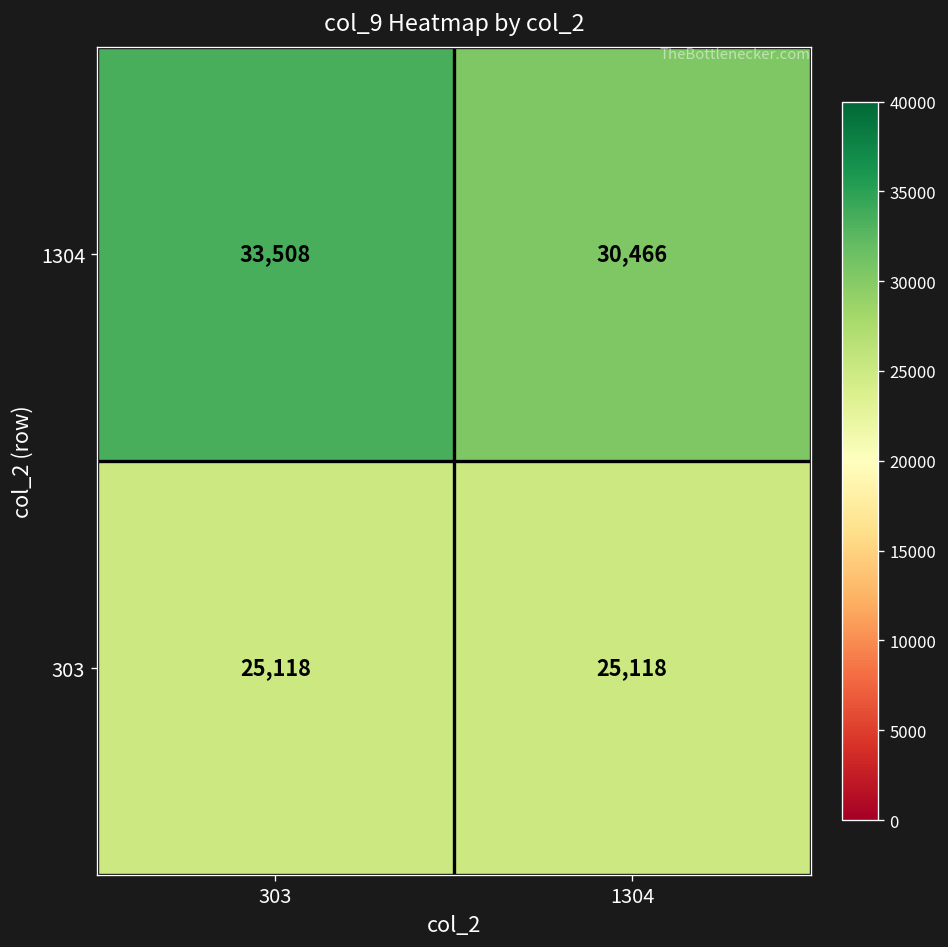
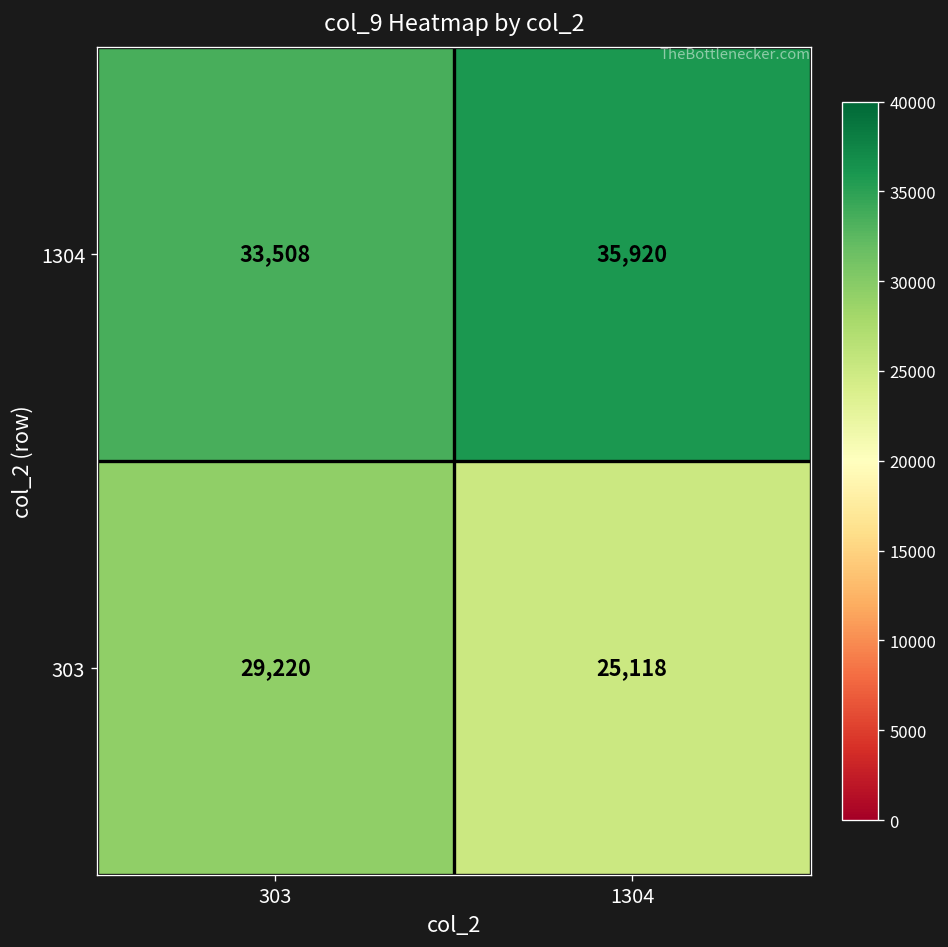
  {
    "1304": {
      "303": "33,508",
-     "1304": "30,466"
+     "1304": "35,920"
    },
    "303": {
-     "303": "25,118",
+     "303": "29,220",
      "1304": "25,118"
    }
  }
